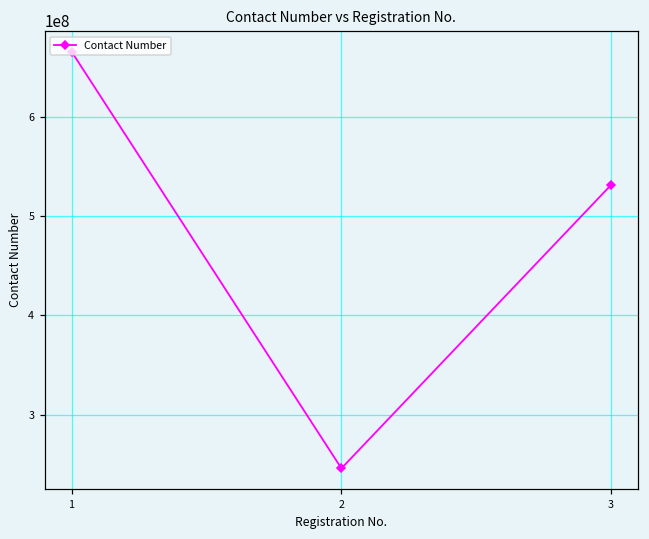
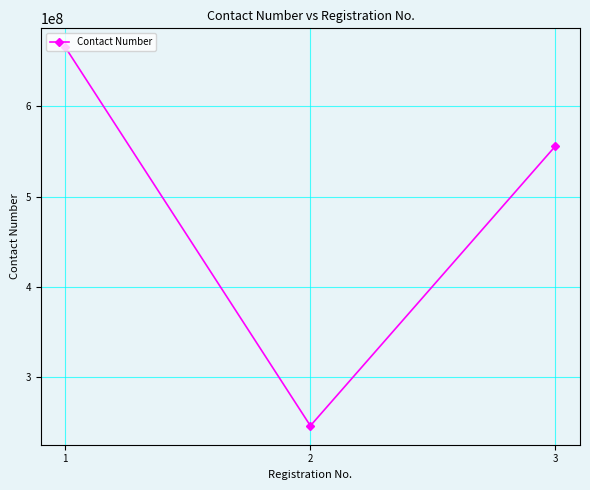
  {
    "2": 250000000,
-   "3": 530000000
+   "3": 560000000
  }
